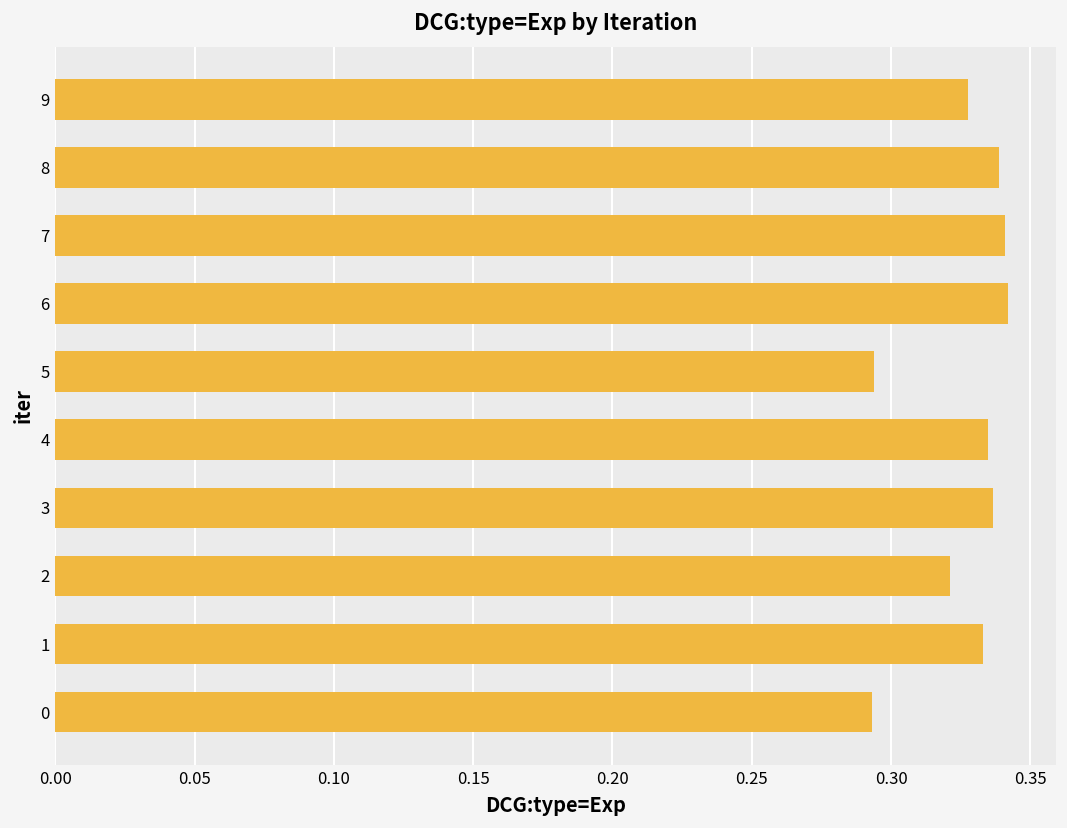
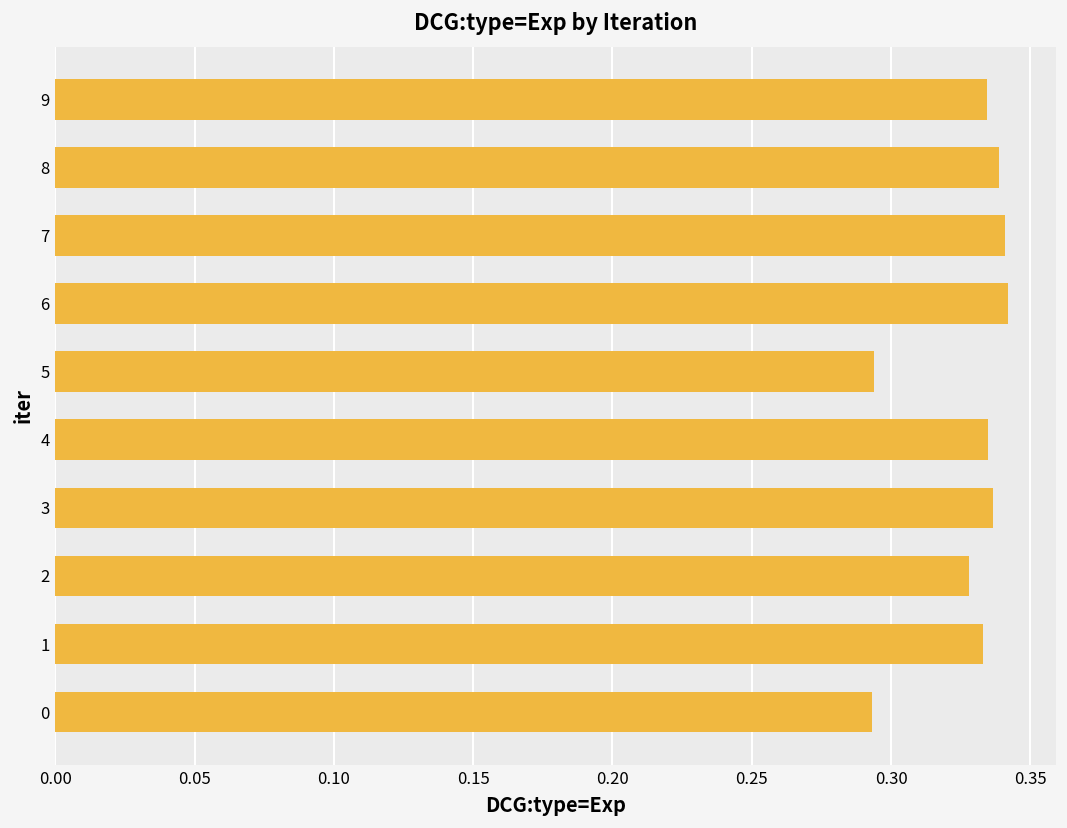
  {
-   "9": 0.328,
+   "9": 0.334,
    "8": 0.339,
    "7": 0.341,
    "6": 0.342,
    "5": 0.294,
    "4": 0.335,
    "3": 0.337,
-   "2": 0.321,
+   "2": 0.328,
    "1": 0.333,
    "0": 0.293
  }
